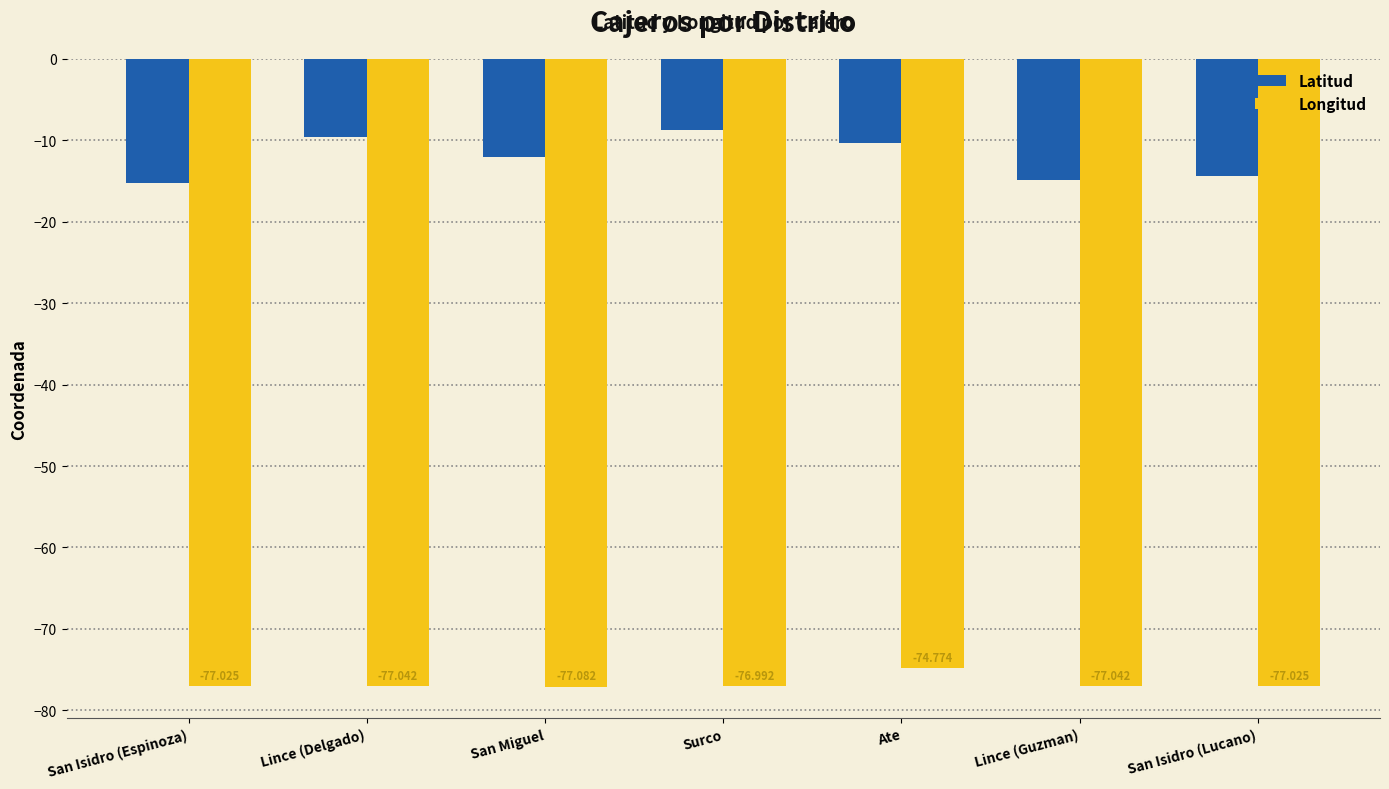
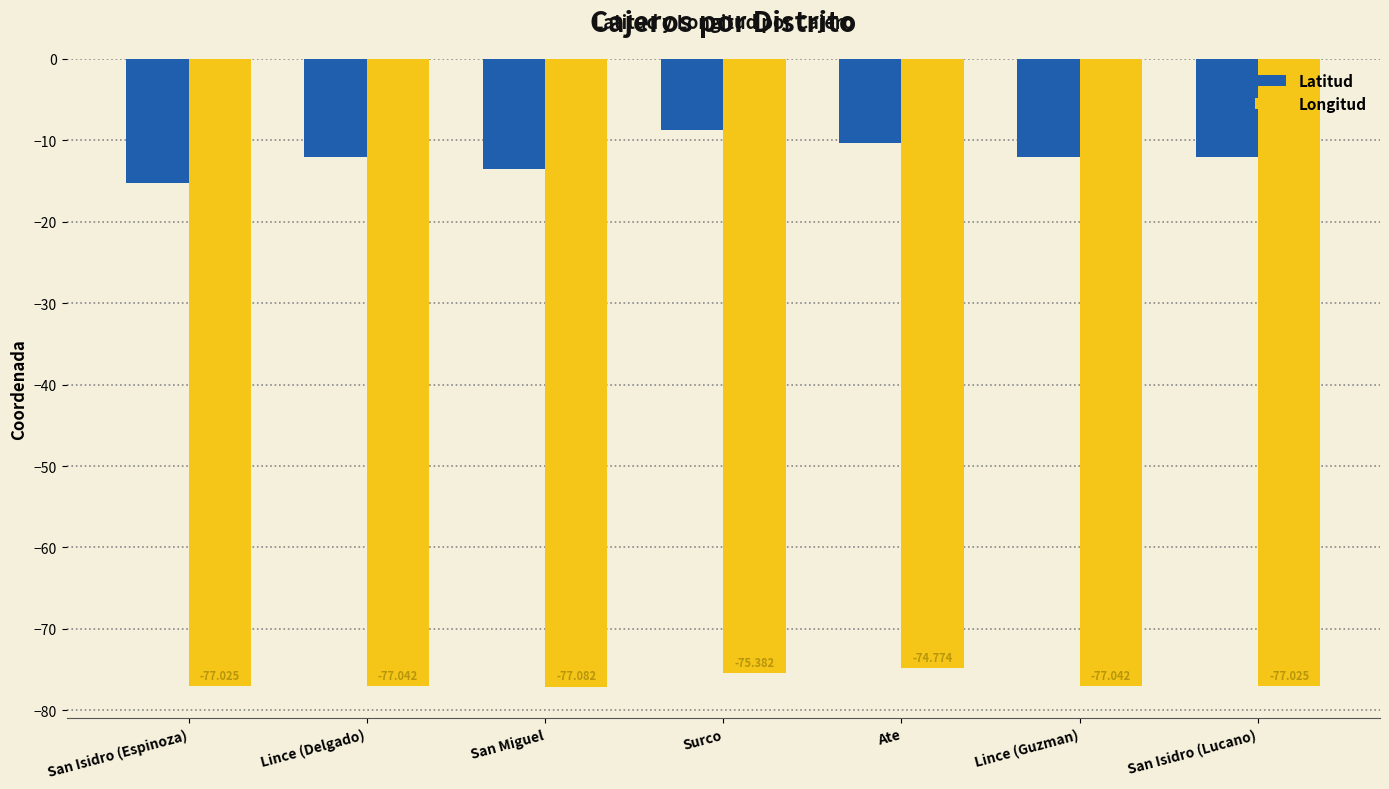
  {
    "Latitud": {
      "San Isidro (Espinoza)": -15,
-     "Lince (Delgado)": -10,
-     "San Miguel": -12,
+     "Lince (Delgado)": -12,
+     "San Miguel": -14,
      "Surco": -9,
      "Ate": -10,
-     "Lince (Guzman)": -15,
-     "San Isidro (Lucano)": -14
+     "Lince (Guzman)": -12,
+     "San Isidro (Lucano)": -12
    },
    "Longitud": {
      "San Isidro (Espinoza)": -77.025,
      "Lince (Delgado)": -77.042,
      "San Miguel": -77.082,
-     "Surco": -76.992,
+     "Surco": -75.382,
      "Ate": -74.774,
      "Lince (Guzman)": -77.042,
      "San Isidro (Lucano)": -77.025
    }
  }
